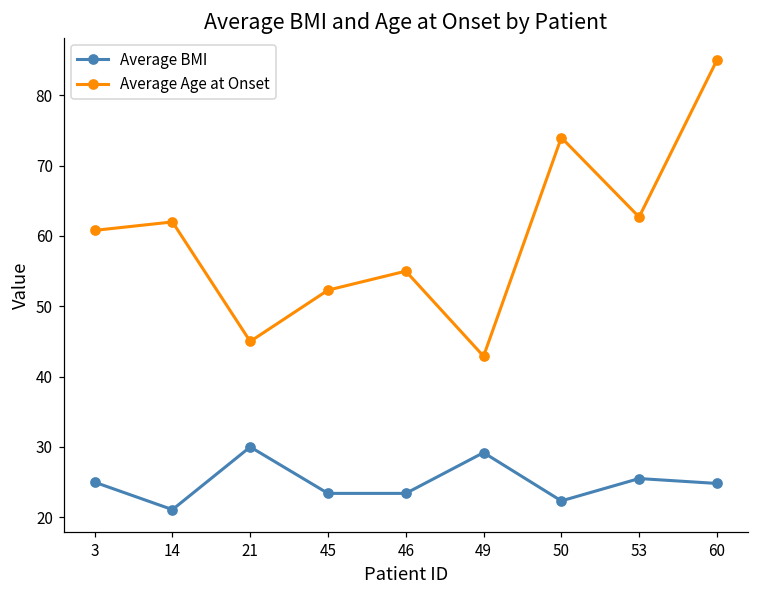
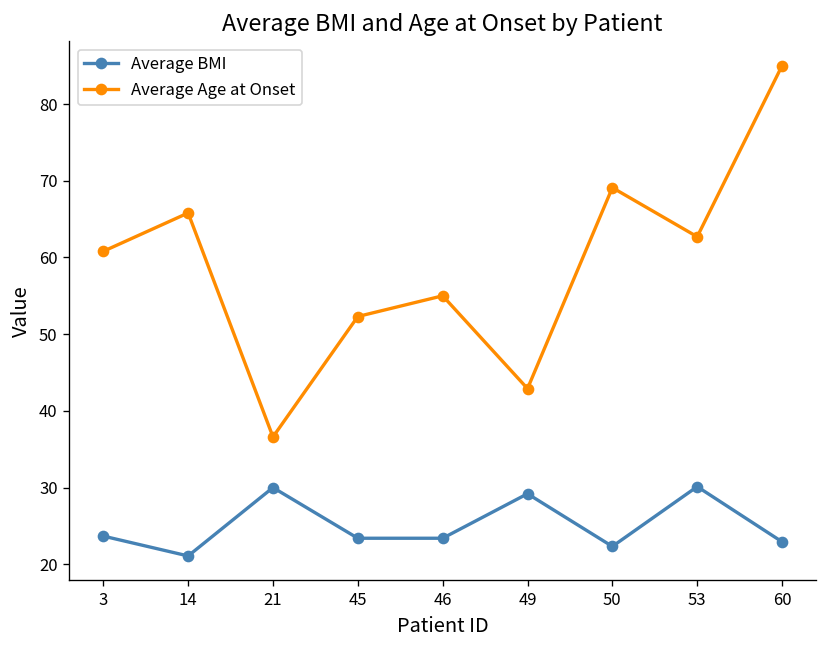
  {
    "Average BMI": {
-     "3": 25,
+     "3": 24,
      "14": 21,
      "21": 30,
      "45": 23,
      "46": 23,
      "49": 29,
      "50": 22,
-     "53": 26,
-     "60": 25
+     "53": 30,
+     "60": 23
    },
    "Average Age at Onset": {
      "3": 61,
-     "14": 62,
-     "21": 45,
+     "14": 66,
+     "21": 37,
      "45": 52,
      "46": 55,
      "49": 43,
-     "50": 74,
+     "50": 69,
      "53": 63,
      "60": 85
    }
  }
